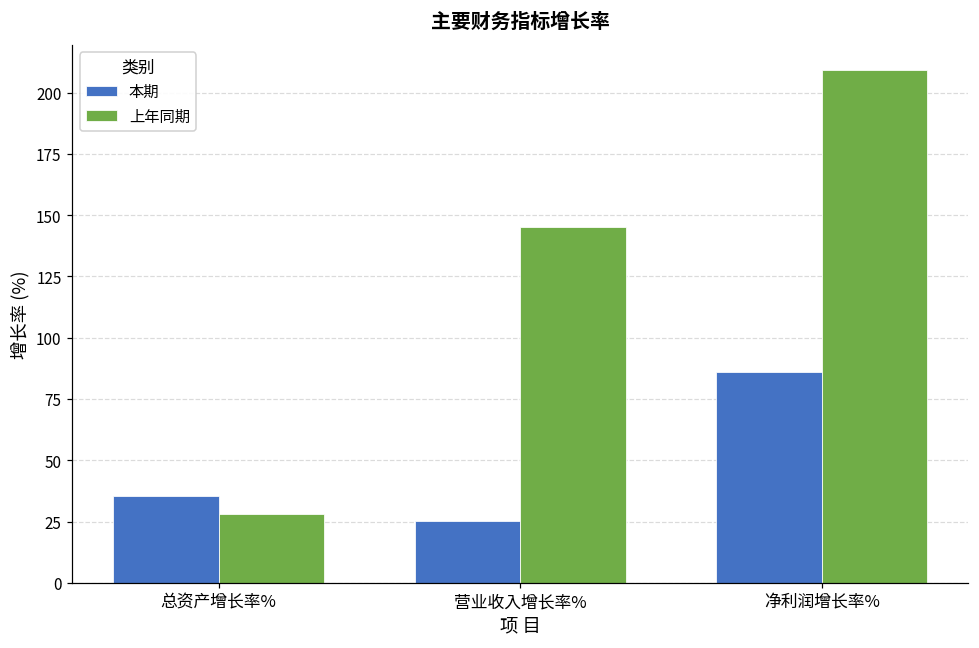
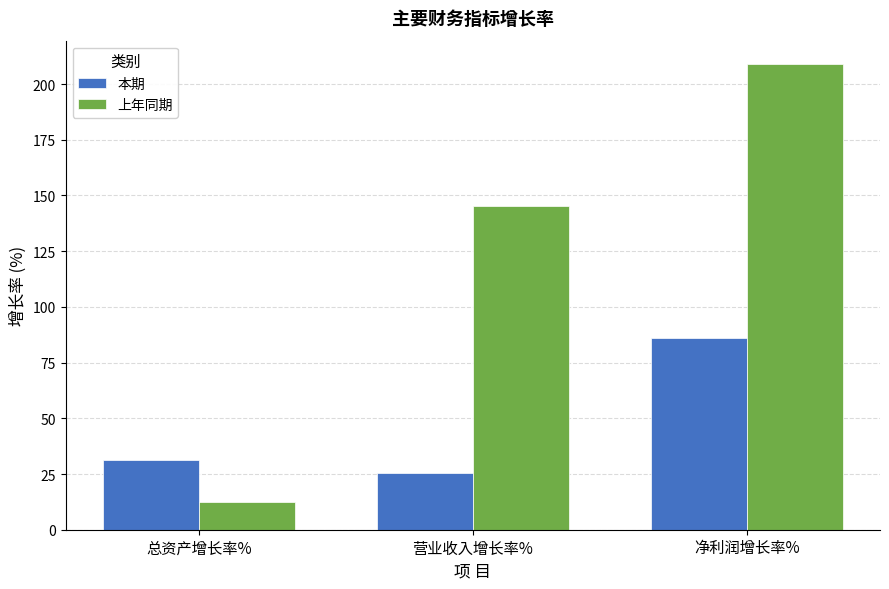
  {
    "本期": {
-     "总资产增长率%": 36,
+     "总资产增长率%": 31,
      "营业收入增长率%": 25,
      "净利润增长率%": 86
    },
    "上年同期": {
-     "总资产增长率%": 28,
+     "总资产增长率%": 12,
      "营业收入增长率%": 145,
      "净利润增长率%": 209
    }
  }
